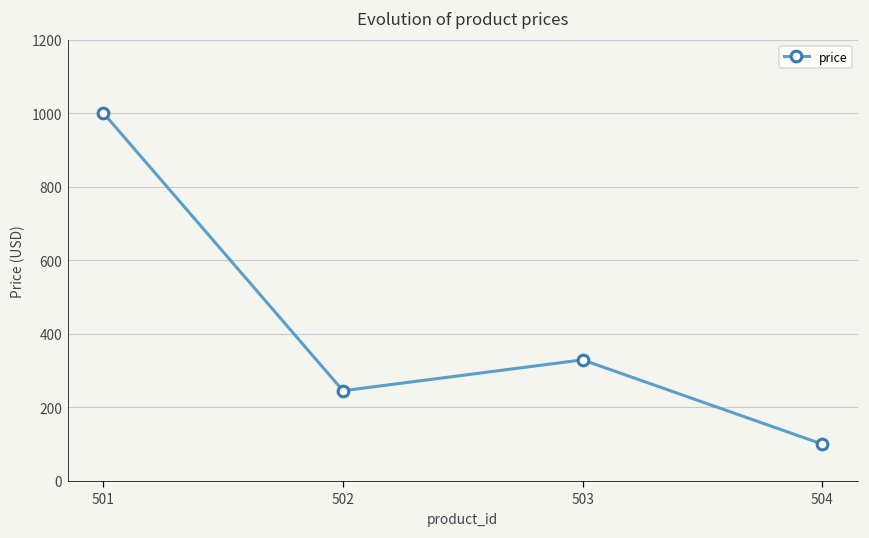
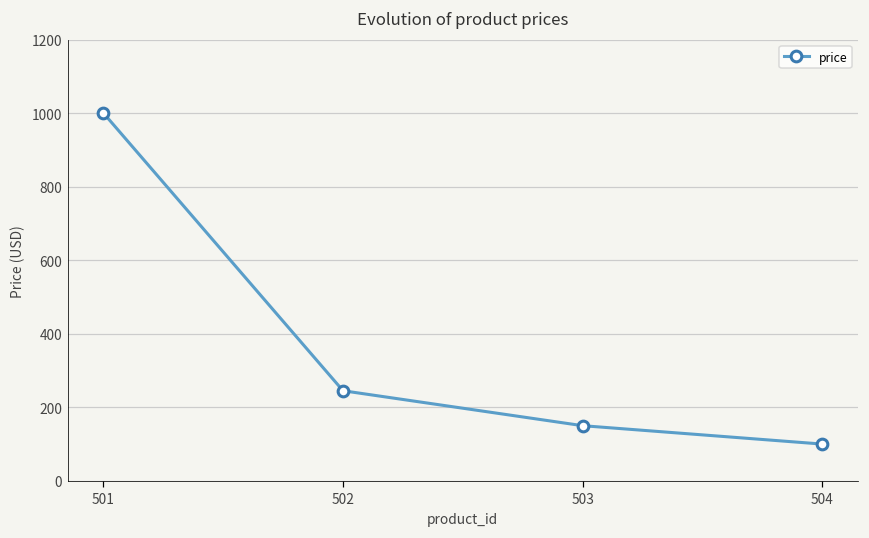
  {
    "501": 1000,
    "502": 250,
-   "503": 330,
+   "503": 150,
    "504": 100
  }
